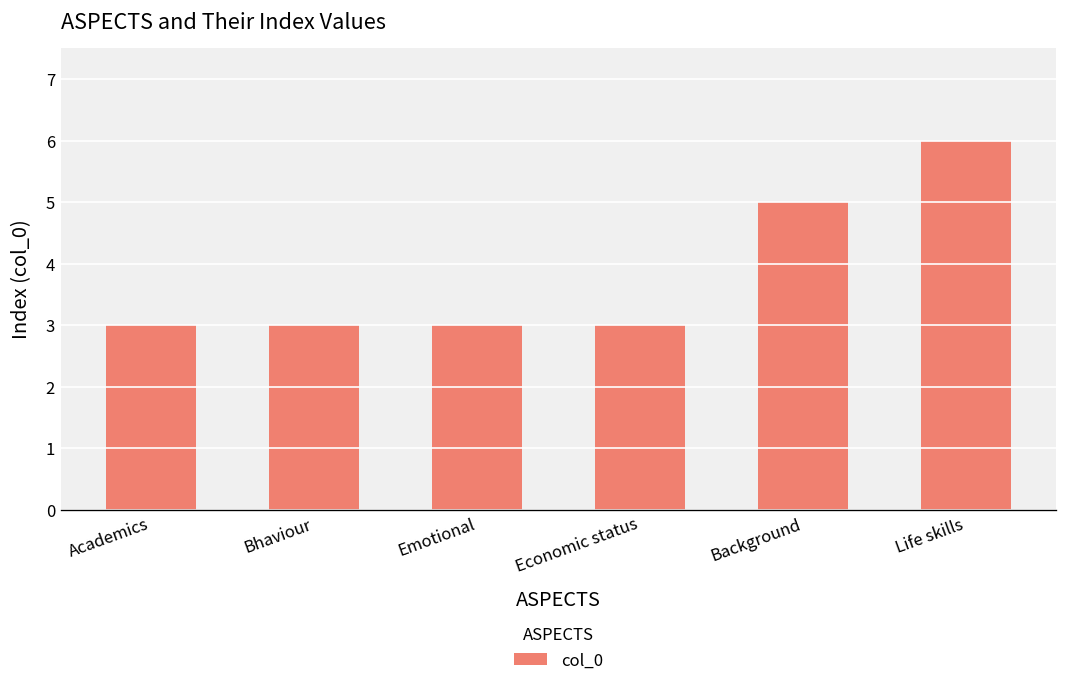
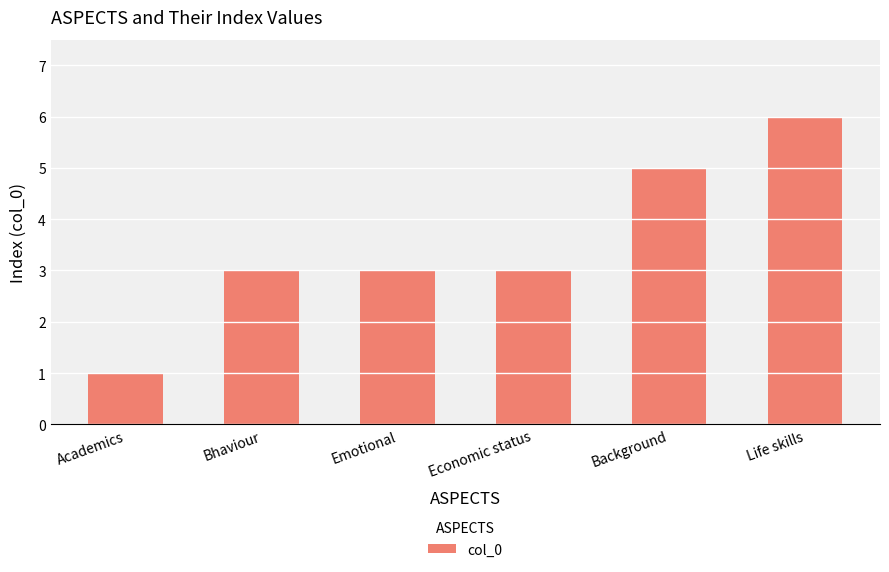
  {
-   "Academics": 3,
+   "Academics": 1,
    "Bhaviour": 3,
    "Emotional": 3,
    "Economic status": 3,
    "Background": 5,
    "Life skills": 6
  }
